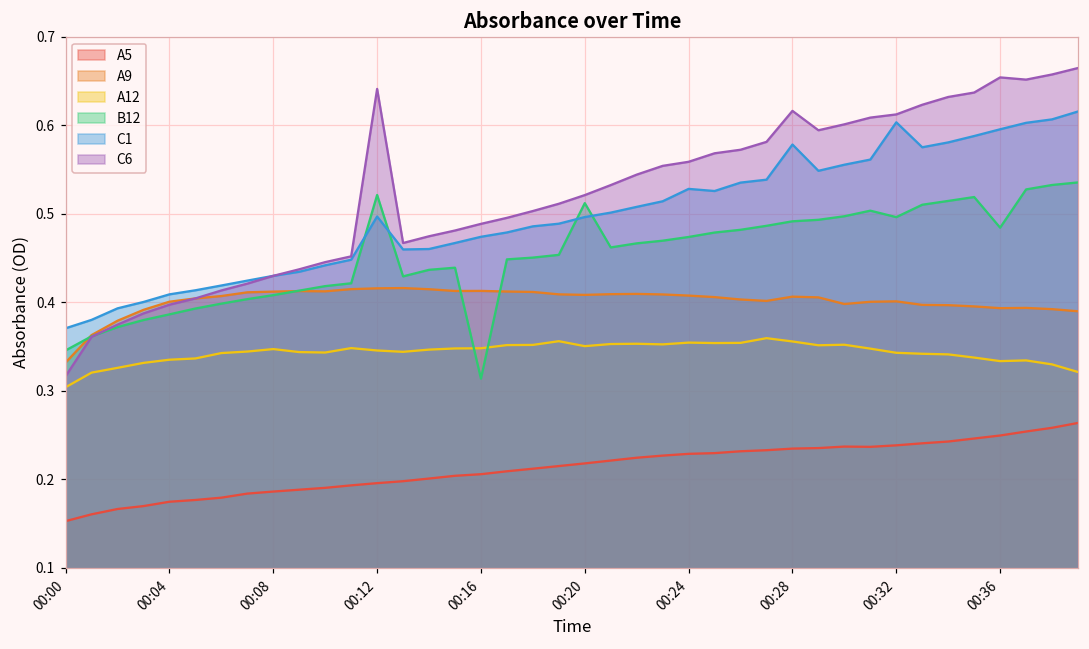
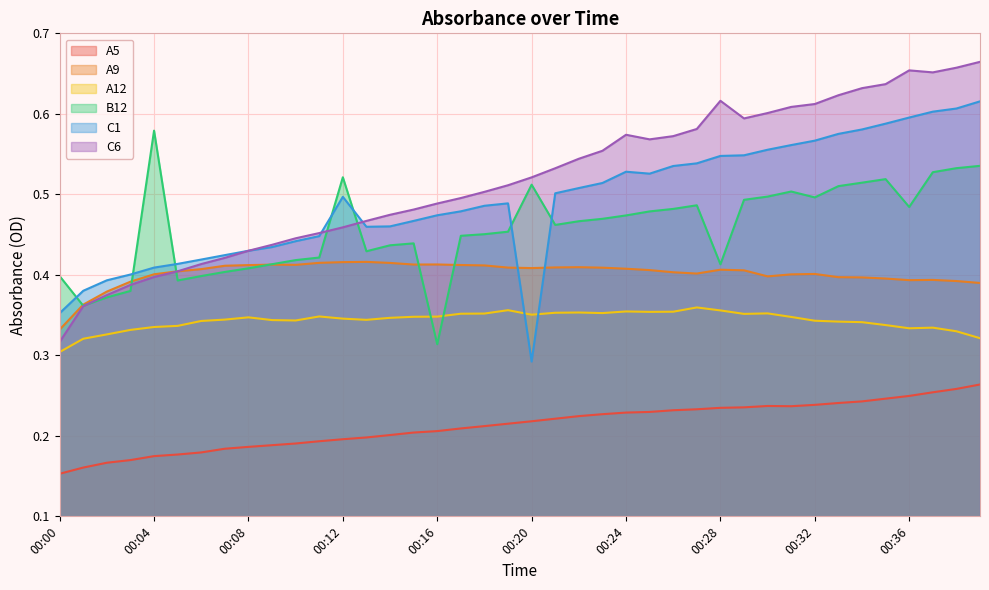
  {
    "B12": {
-     "00:00": 0.35,
-     "00:04": 0.39,
+     "00:00": 0.40,
+     "00:04": 0.58,
      "00:08": 0.41,
      "00:12": 0.52,
      "00:16": 0.31,
      "00:20": 0.51,
      "00:24": 0.47,
-     "00:28": 0.49,
+     "00:28": 0.41,
      "00:32": 0.50,
      "00:36": 0.48
    },
    "C1": {
-     "00:00": 0.37,
+     "00:00": 0.35,
      "00:04": 0.41,
      "00:12": 0.50,
      "00:16": 0.47,
-     "00:20": 0.50,
+     "00:20": 0.29,
      "00:24": 0.53,
-     "00:28": 0.58,
-     "00:32": 0.60,
+     "00:28": 0.55,
+     "00:32": 0.57,
      "00:36": 0.60
    },
    "C6": {
      "00:00": 0.32,
      "00:04": 0.40,
-     "00:12": 0.64,
+     "00:12": 0.46,
      "00:16": 0.49,
      "00:20": 0.52,
-     "00:24": 0.56,
+     "00:24": 0.57,
      "00:28": 0.62,
      "00:32": 0.61,
      "00:36": 0.65
    }
  }
